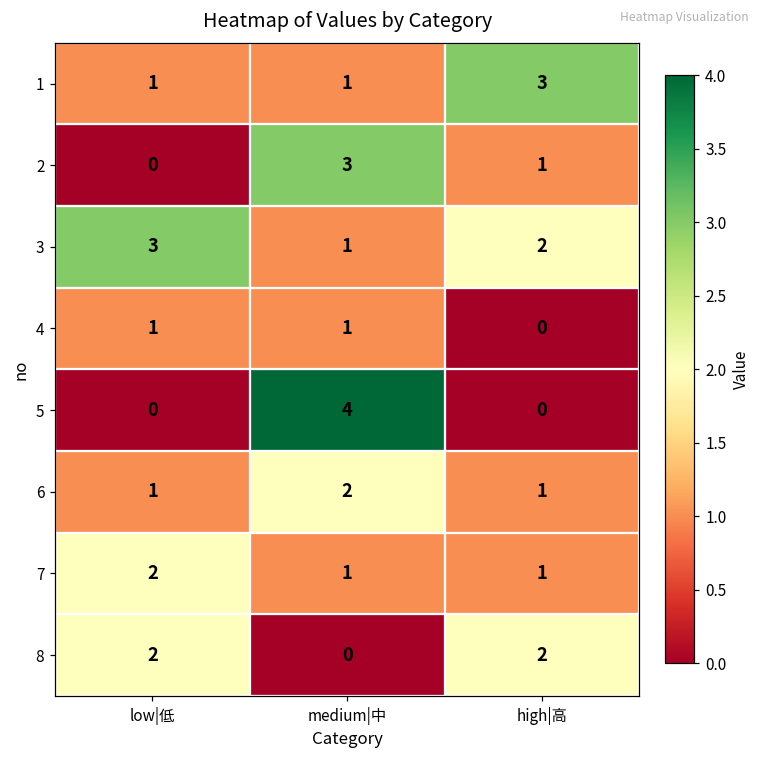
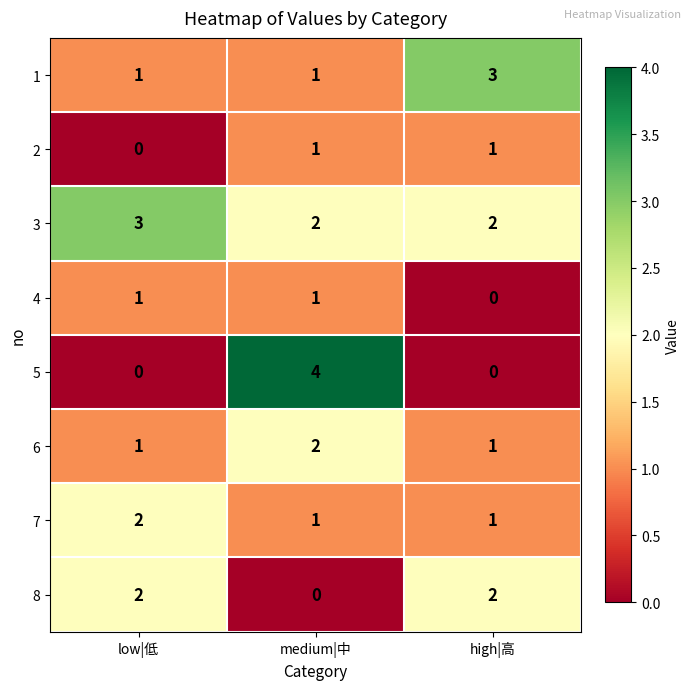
  {
    "1": {
      "low|低": 1,
      "medium|中": 1,
      "high|高": 3
    },
    "2": {
      "low|低": 0,
-     "medium|中": 3,
+     "medium|中": 1,
      "high|高": 1
    },
    "3": {
      "low|低": 3,
-     "medium|中": 1,
+     "medium|中": 2,
      "high|高": 2
    },
    "4": {
      "low|低": 1,
      "medium|中": 1,
      "high|高": 0
    },
    "5": {
      "low|低": 0,
      "medium|中": 4,
      "high|高": 0
    },
    "6": {
      "low|低": 1,
      "medium|中": 2,
      "high|高": 1
    },
    "7": {
      "low|低": 2,
      "medium|中": 1,
      "high|高": 1
    },
    "8": {
      "low|低": 2,
      "medium|中": 0,
      "high|高": 2
    }
  }
